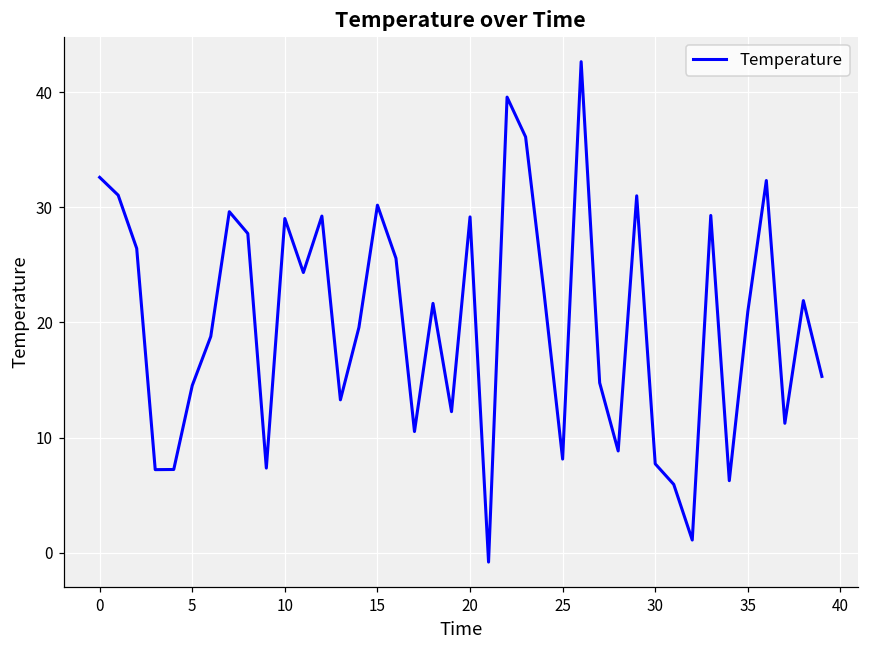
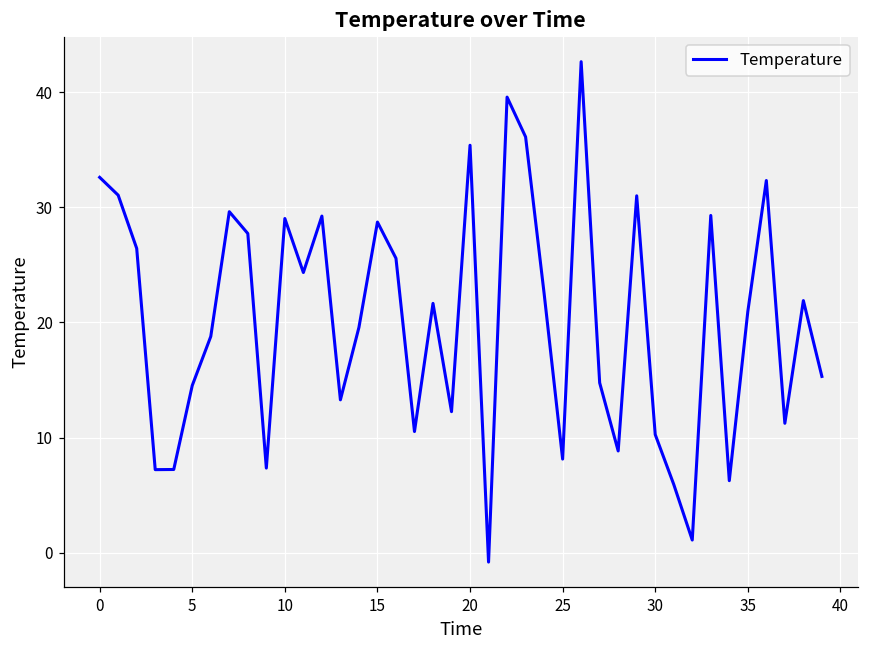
  {
    "0": 32.6,
    "5": 14.5,
    "10": 29.0,
-   "15": 30.2,
-   "20": 29.2,
+   "15": 28.7,
+   "20": 35.4,
    "25": 8.1,
-   "30": 7.7,
+   "30": 10.3,
    "35": 21.0
  }
